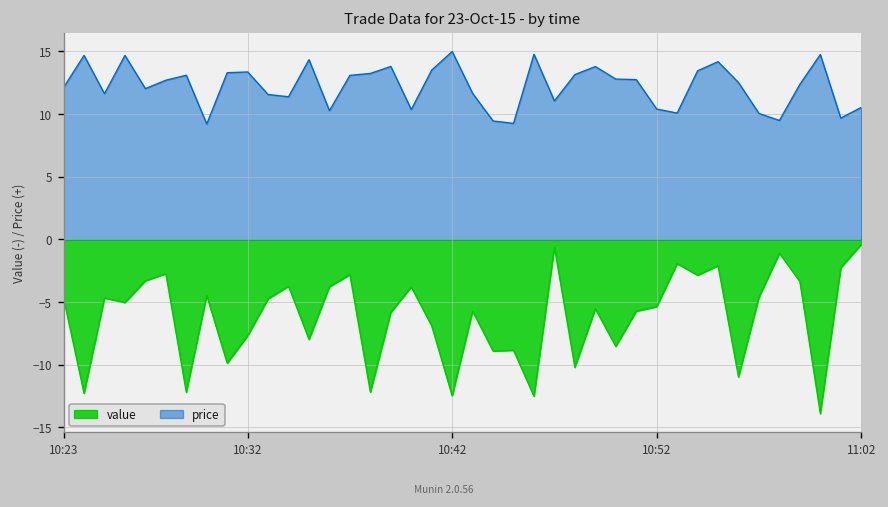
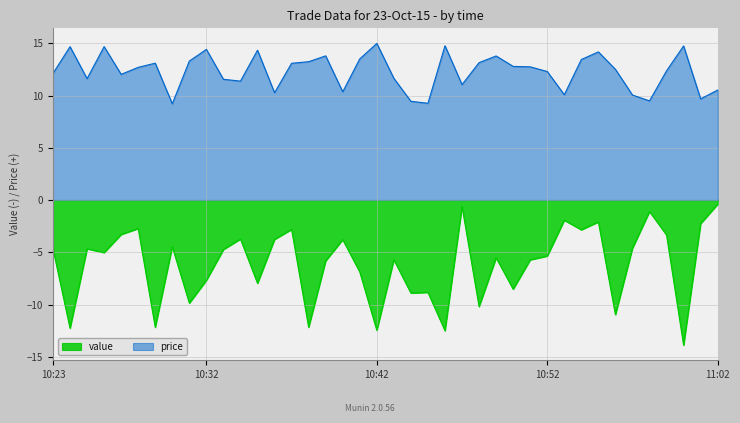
  {
    "price": {
      "10:23": 12.1,
-     "10:32": 13.4,
+     "10:32": 14.4,
      "10:42": 15.0,
-     "10:52": 10.4,
+     "10:52": 12.3,
      "11:02": 10.5
    }
  }
